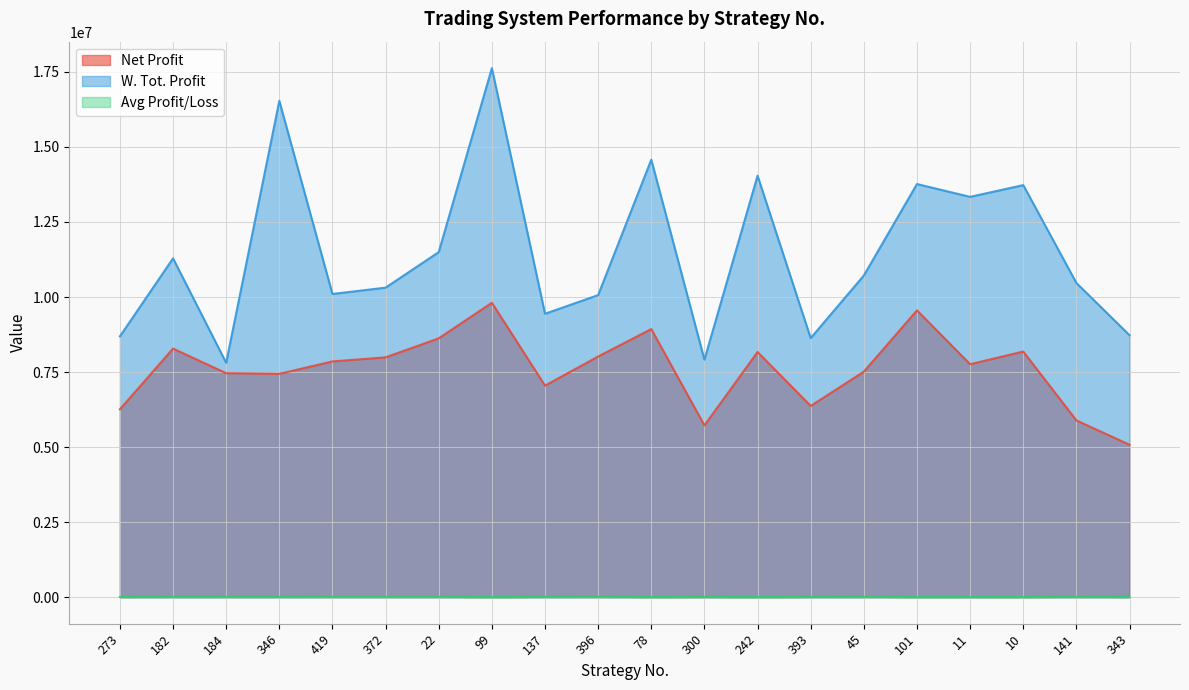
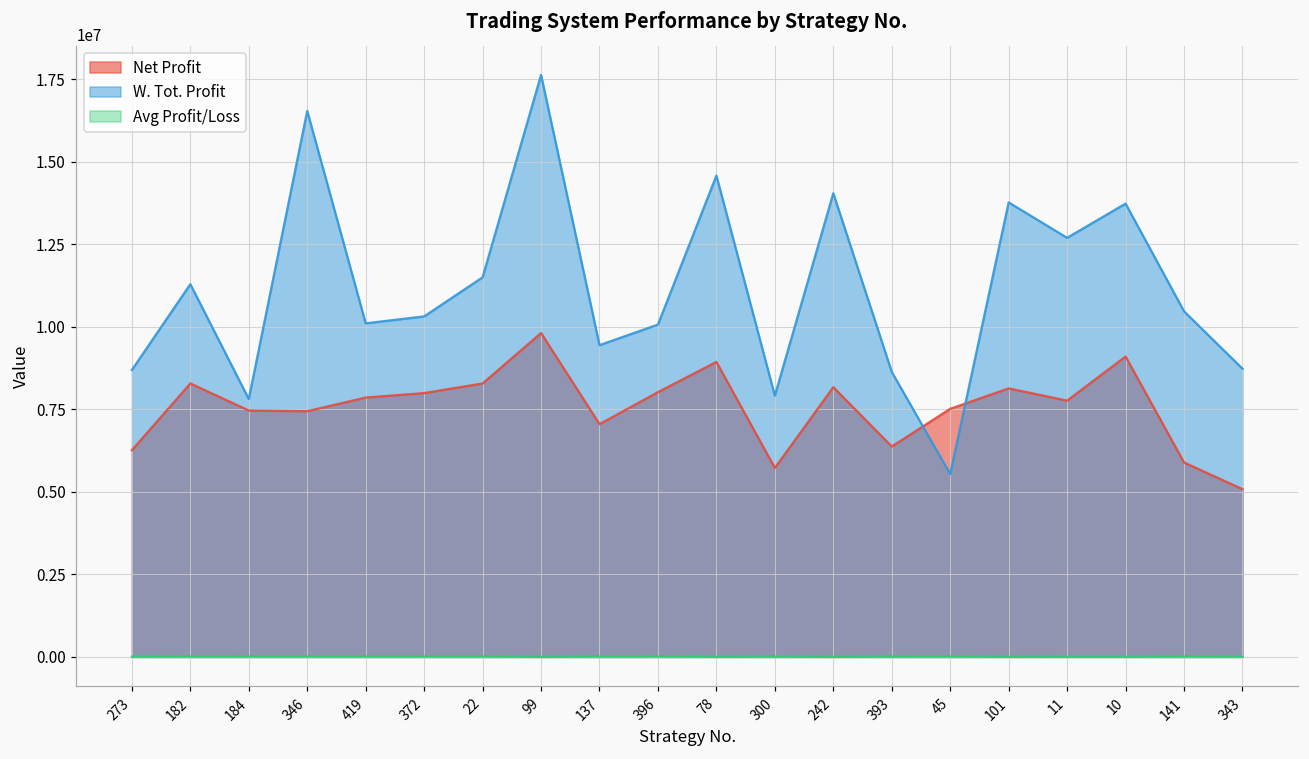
  {
    "Net Profit": {
      "273": 6300000,
      "182": 8300000,
      "184": 7500000,
      "346": 7400000,
      "419": 7900000,
      "372": 8000000,
-     "22": 8600000,
+     "22": 8300000,
      "99": 9800000,
      "137": 7000000,
      "396": 8000000,
      "78": 8900000,
      "300": 5700000,
      "242": 8200000,
      "393": 6400000,
      "45": 7500000,
-     "101": 9600000,
+     "101": 8100000,
      "11": 7800000,
-     "10": 8200000,
+     "10": 9100000,
      "141": 5900000,
      "343": 5100000
    },
    "W. Tot. Profit": {
      "273": 8700000,
      "182": 11300000,
      "184": 7800000,
      "346": 16500000,
      "419": 10100000,
      "372": 10300000,
      "22": 11500000,
      "99": 17600000,
      "137": 9400000,
      "396": 10100000,
      "78": 14600000,
      "300": 7900000,
      "242": 14000000,
      "393": 8600000,
-     "45": 10700000,
+     "45": 5500000,
      "101": 13800000,
-     "11": 13300000,
+     "11": 12700000,
      "10": 13700000,
      "141": 10500000,
      "343": 8700000
    },
    "Avg Profit/Loss": {
      "273": 0,
      "182": 0,
      "184": 0,
      "346": 0,
      "419": 0,
      "372": 0,
      "22": 0,
      "99": 0,
      "137": 0,
      "396": 0,
      "78": 0,
      "300": 0,
      "242": 0,
      "393": 0,
      "45": 0,
      "101": 0,
      "11": 0,
      "10": 0,
      "141": 0,
      "343": 0
    }
  }
